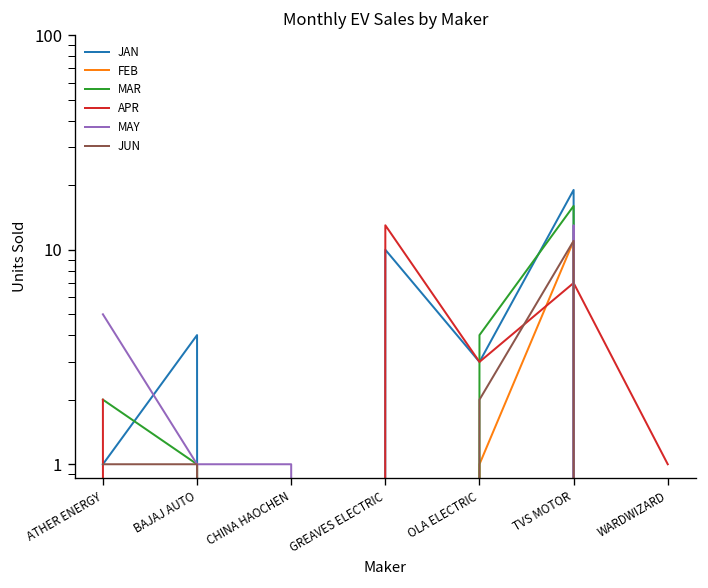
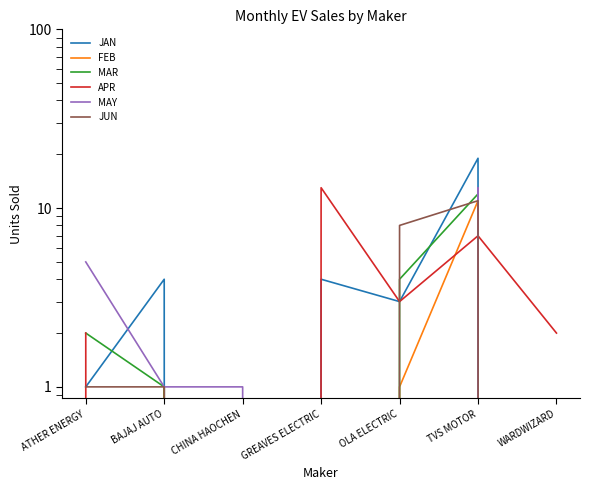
  {
    "JAN": {
      "BAJAJ AUTO": 4,
-     "GREAVES ELECTRIC": 10,
+     "GREAVES ELECTRIC": 4,
      "TVS MOTOR": 19
    },
    "FEB": {
      "OLA ELECTRIC": 1
    },
    "MAR": {
      "OLA ELECTRIC": 4,
-     "TVS MOTOR": 16
+     "TVS MOTOR": 12
    },
    "APR": {
      "GREAVES ELECTRIC": 13,
      "TVS MOTOR": 7,
-     "WARDWIZARD": 1
+     "WARDWIZARD": 2
    },
    "MAY": {
      "ATHER ENERGY": 5,
      "CHINA HAOCHEN": 1,
      "TVS MOTOR": 13
    },
    "JUN": {
-     "OLA ELECTRIC": 2
+     "OLA ELECTRIC": 8
    }
  }
